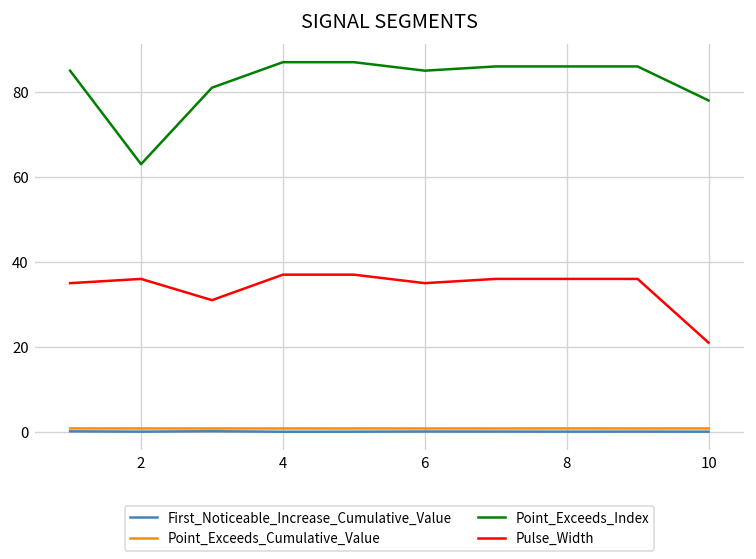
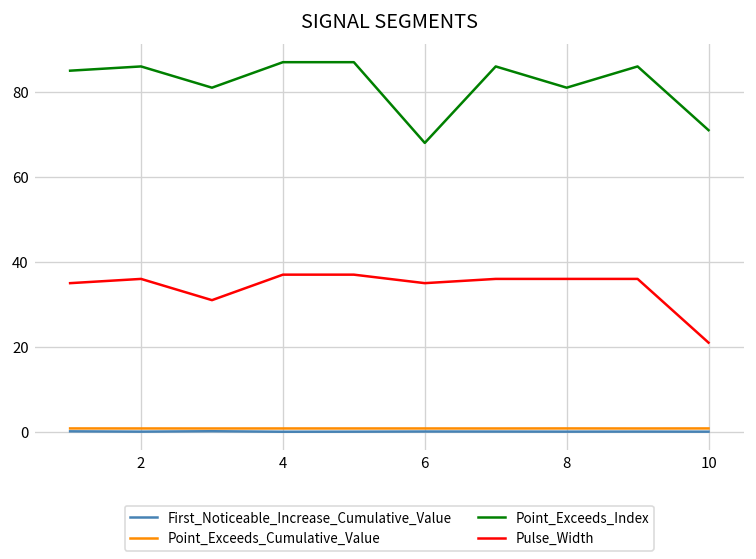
  {
    "First_Noticeable_Increase_Cumulative_Value": {
      "2": 0,
      "4": 0,
      "6": 0,
      "8": 0,
      "10": 0
    },
    "Point_Exceeds_Cumulative_Value": {
      "2": 1,
      "4": 1,
      "6": 1,
      "8": 1,
      "10": 1
    },
    "Point_Exceeds_Index": {
-     "2": 63,
+     "2": 86,
      "4": 87,
-     "6": 85,
-     "8": 86,
-     "10": 78
+     "6": 68,
+     "8": 81,
+     "10": 71
    },
    "Pulse_Width": {
      "2": 36,
      "4": 37,
      "6": 35,
      "8": 36,
      "10": 21
    }
  }
